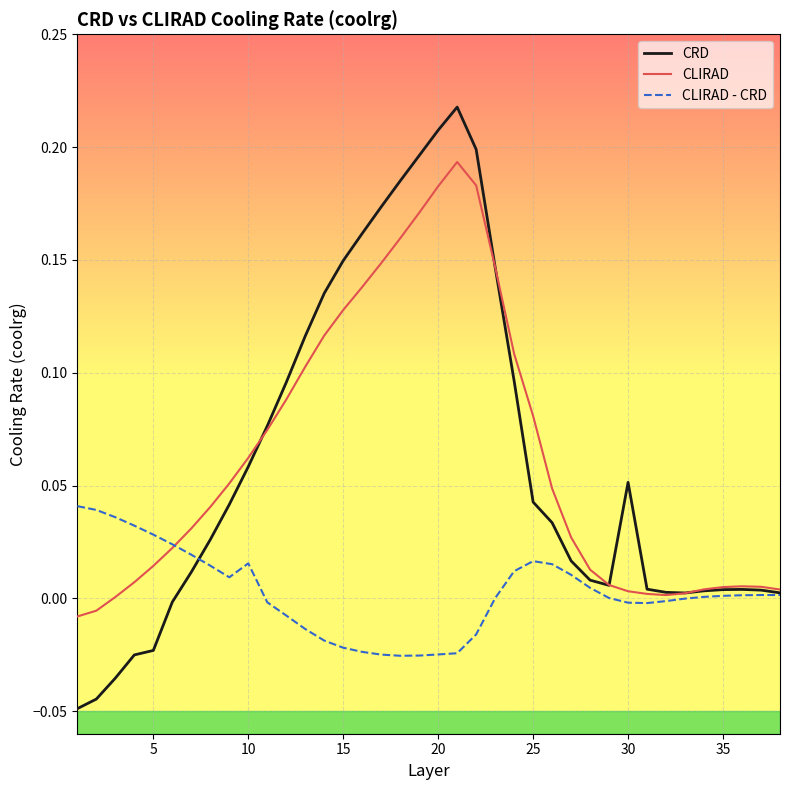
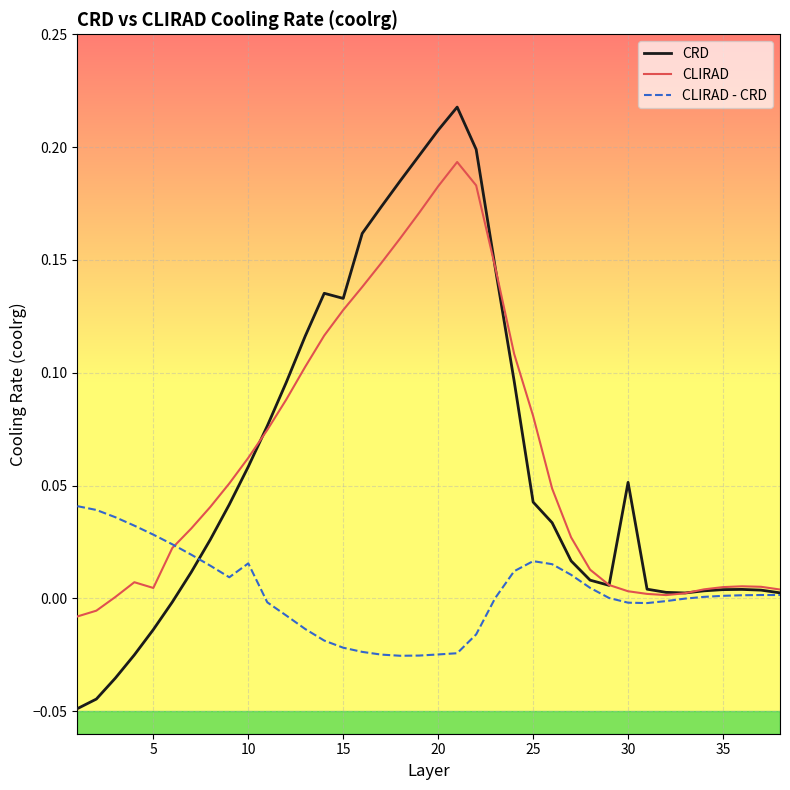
  {
    "CRD": {
-     "5": -0.023,
+     "5": -0.014,
      "10": 0.058,
-     "15": 0.150,
+     "15": 0.133,
      "20": 0.207,
      "25": 0.043,
      "30": 0.051
    },
    "CLIRAD": {
-     "5": 0.014,
+     "5": 0.005,
      "10": 0.062,
      "15": 0.128,
      "20": 0.183,
      "25": 0.081,
      "30": 0.003
    },
    "CLIRAD - CRD": {
      "5": 0.028,
      "10": 0.016,
      "15": -0.022,
      "20": -0.025,
      "25": 0.016,
      "30": -0.002,
      "35": 0.001
    }
  }
